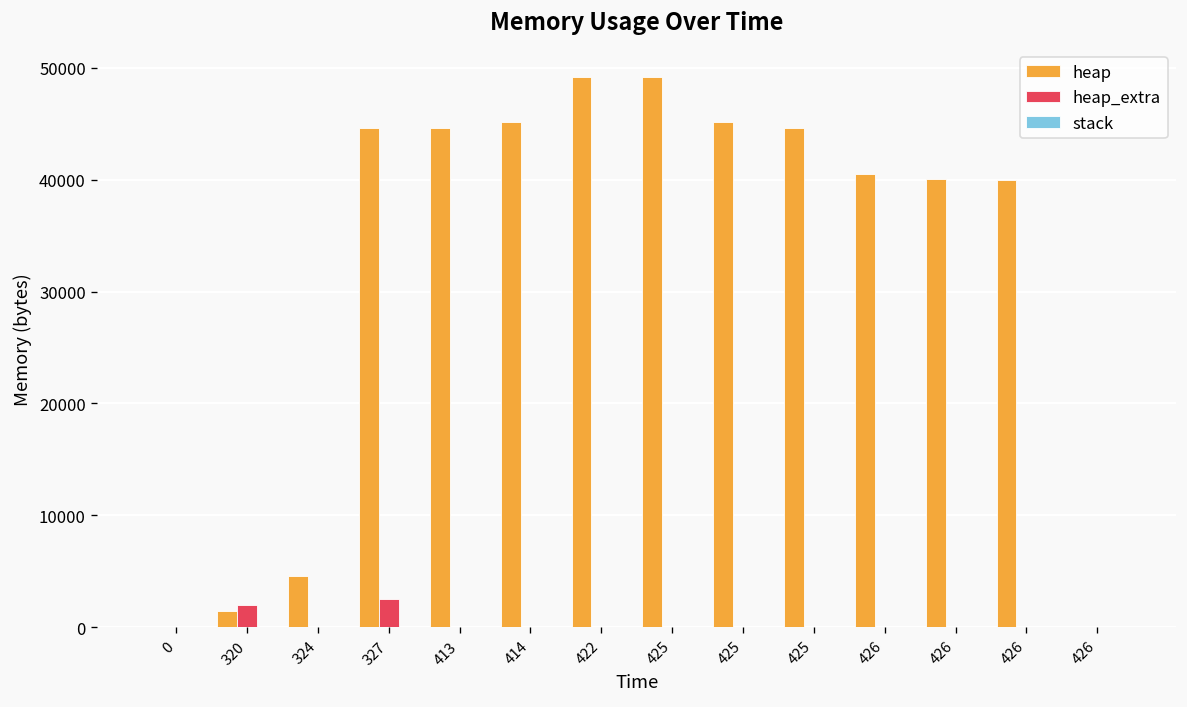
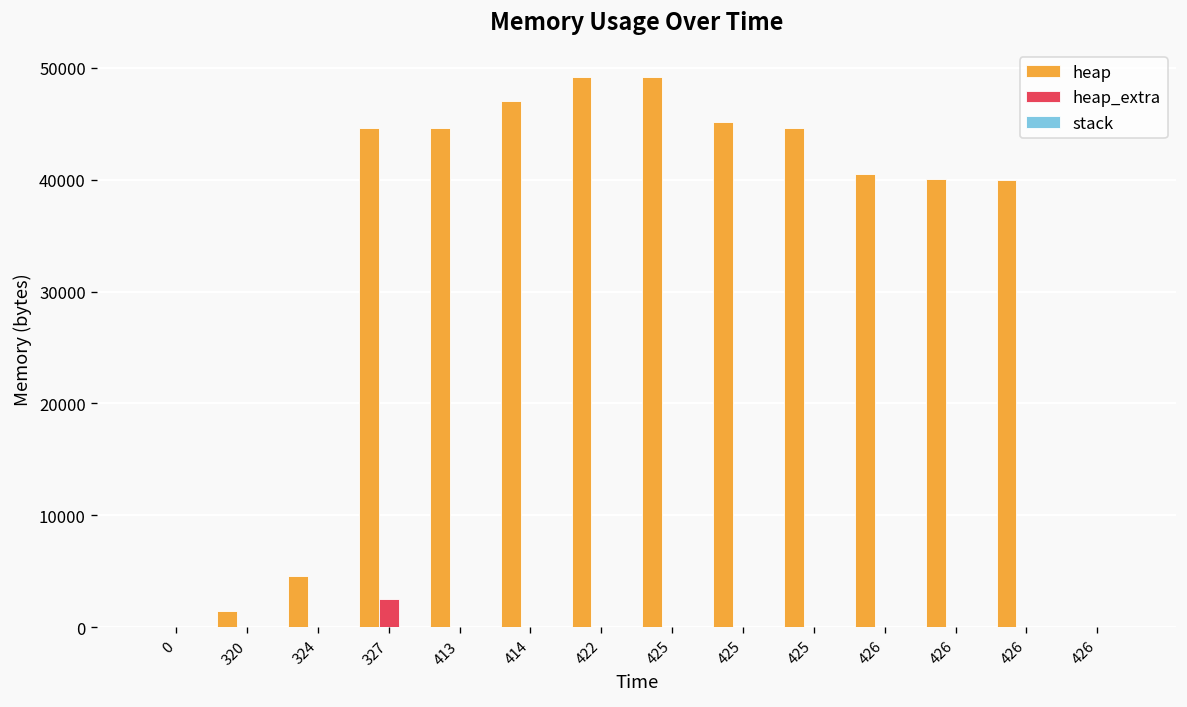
  {
    "heap": {
      "0": 0,
      "320": 1000,
      "324": 5000,
      "327": 45000,
      "413": 45000,
-     "414": 45000,
+     "414": 47000,
      "422": 49000
    },
    "heap_extra": {
      "0": 0,
-     "320": 2000,
+     "320": 0,
      "327": 3000
    },
    "stack": {
      "0": 0,
      "320": 0,
      "324": 0,
      "327": 0,
      "413": 0,
      "414": 0,
      "422": 0
    }
  }
